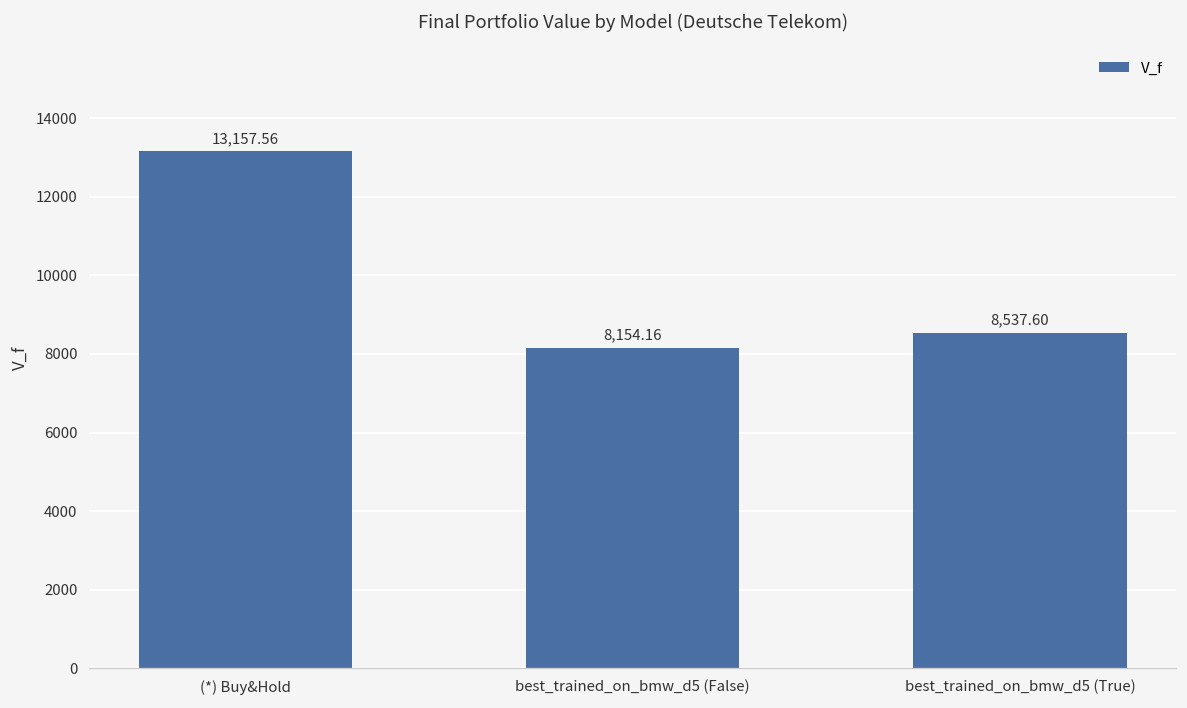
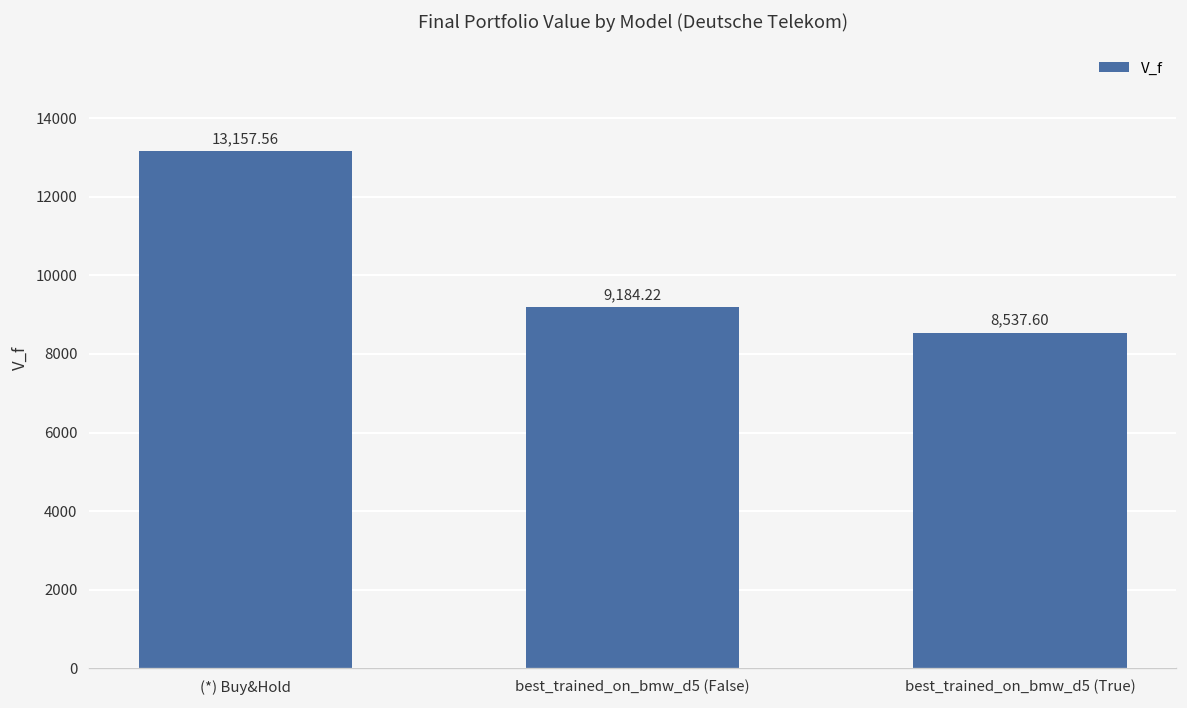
  {
    "(*) Buy&Hold": "13,157.56",
-   "best_trained_on_bmw_d5 (False)": "8,154.16",
+   "best_trained_on_bmw_d5 (False)": "9,184.22",
    "best_trained_on_bmw_d5 (True)": "8,537.60"
  }
